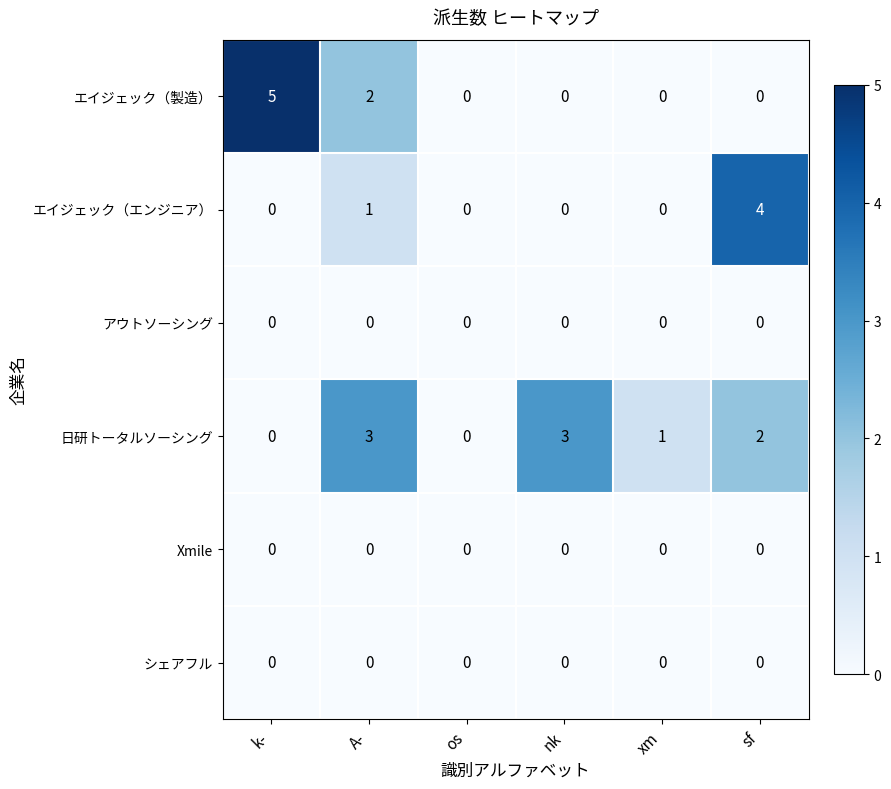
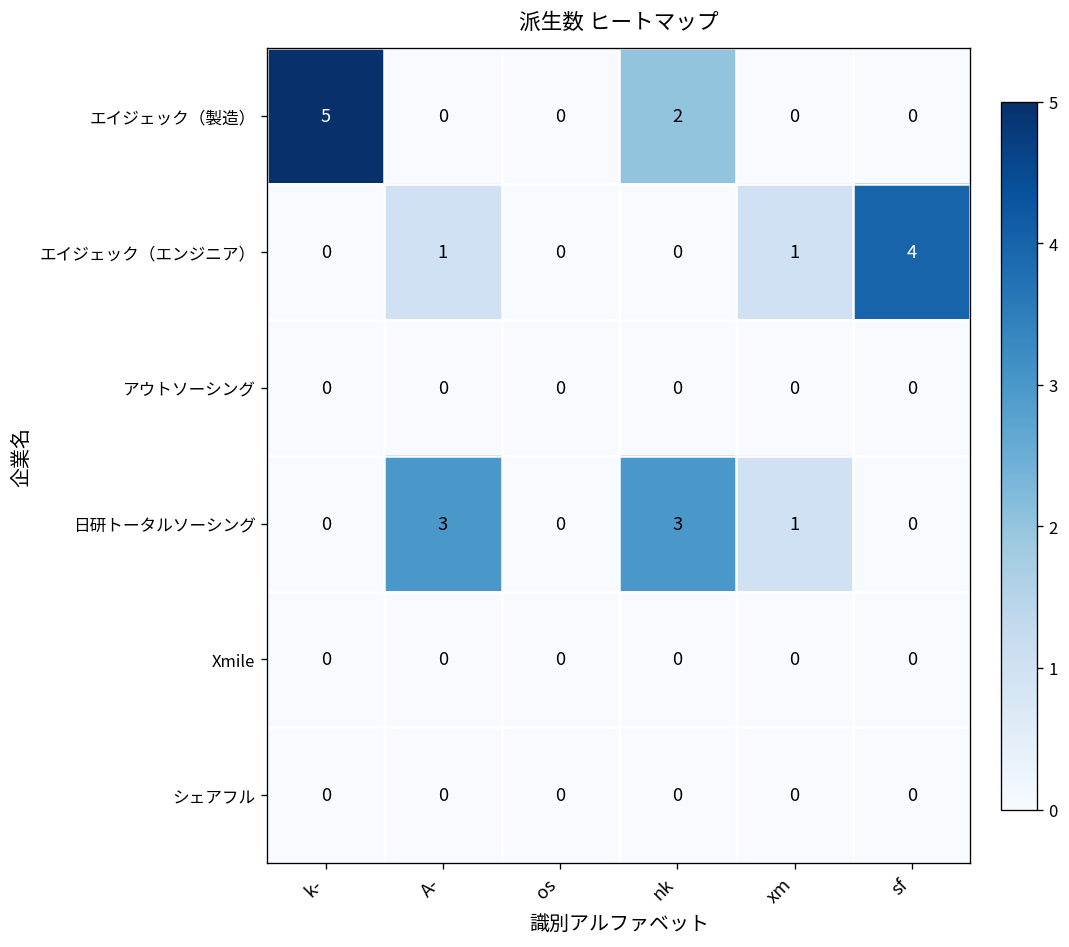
  {
    "エイジェック（製造）": {
      "k-": 5,
-     "A-": 2,
+     "A-": 0,
      "os": 0,
-     "nk": 0,
+     "nk": 2,
      "xm": 0,
      "sf": 0
    },
    "エイジェック（エンジニア）": {
      "k-": 0,
      "A-": 1,
      "os": 0,
      "nk": 0,
-     "xm": 0,
+     "xm": 1,
      "sf": 4
    },
    "アウトソーシング": {
      "k-": 0,
      "A-": 0,
      "os": 0,
      "nk": 0,
      "xm": 0,
      "sf": 0
    },
    "日研トータルソーシング": {
      "k-": 0,
      "A-": 3,
      "os": 0,
      "nk": 3,
      "xm": 1,
-     "sf": 2
+     "sf": 0
    },
    "Xmile": {
      "k-": 0,
      "A-": 0,
      "os": 0,
      "nk": 0,
      "xm": 0,
      "sf": 0
    },
    "シェアフル": {
      "k-": 0,
      "A-": 0,
      "os": 0,
      "nk": 0,
      "xm": 0,
      "sf": 0
    }
  }
